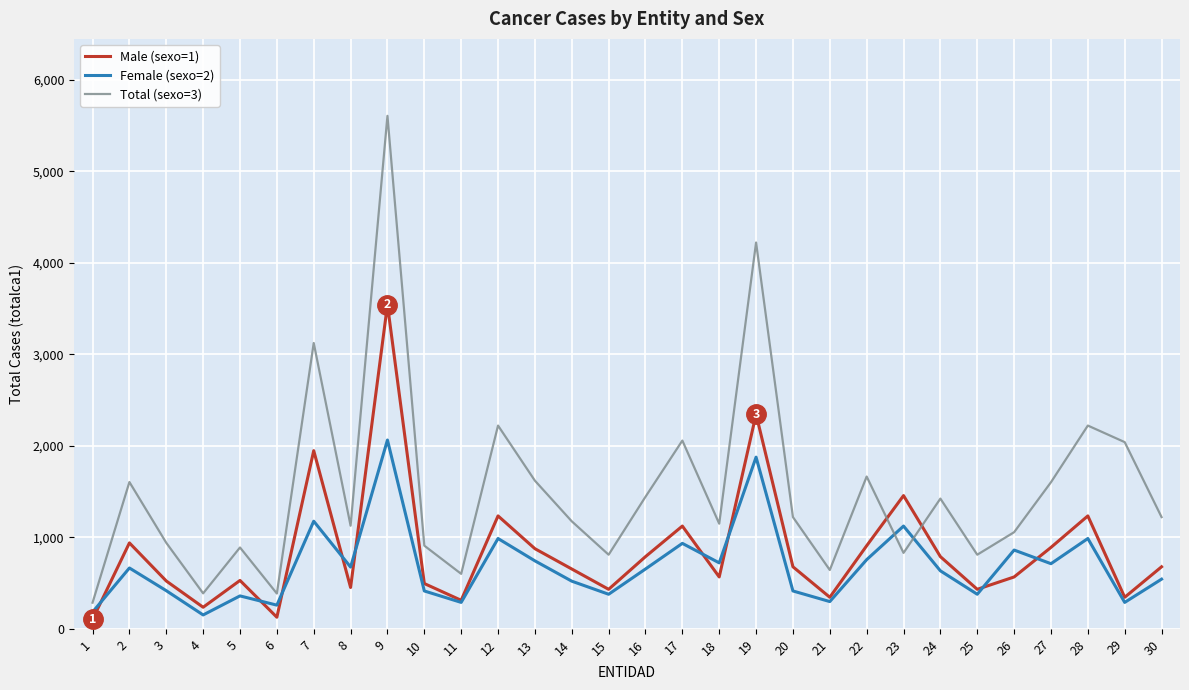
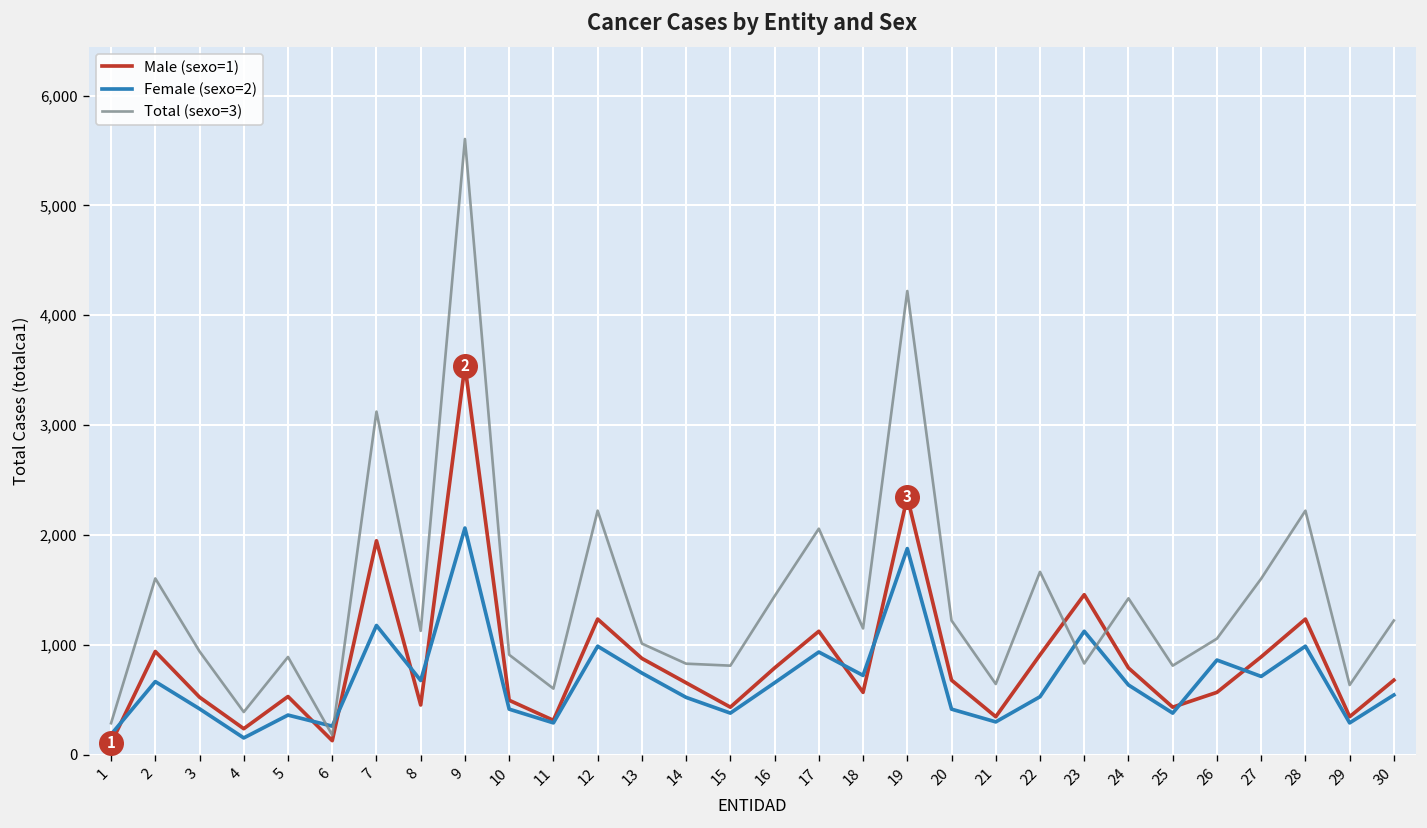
  {
    "Female (sexo=2)": {
      "1": "200",
      "2": "700",
      "3": "400",
      "4": "200",
      "5": "400",
      "6": "300",
      "7": "1,200",
      "8": "700",
      "9": "2,100",
      "10": "400",
      "12": "1,000",
      "13": "700",
      "14": "500",
      "15": "400",
      "16": "700",
      "17": "900",
      "18": "700",
      "19": "1,900",
      "20": "400",
      "21": "300",
-     "22": "800",
+     "22": "500",
      "23": "1,100",
      "24": "600",
      "25": "400",
      "26": "900",
      "27": "700",
      "28": "1,000",
      "29": "300",
      "30": "500"
    },
    "Total (sexo=3)": {
      "1": "300",
      "2": "1,600",
      "3": "900",
      "4": "400",
      "5": "900",
-     "6": "400",
+     "6": "200",
      "7": "3,100",
      "8": "1,100",
      "9": "5,600",
      "10": "900",
      "11": "600",
      "12": "2,200",
-     "13": "1,600",
-     "14": "1,200",
+     "13": "1,000",
+     "14": "800",
      "15": "800",
      "16": "1,400",
      "17": "2,100",
      "18": "1,100",
      "19": "4,200",
      "20": "1,200",
      "21": "600",
      "22": "1,700",
      "23": "800",
      "24": "1,400",
      "25": "800",
      "26": "1,100",
      "27": "1,600",
      "28": "2,200",
-     "29": "2,000",
+     "29": "600",
      "30": "1,200"
    }
  }
